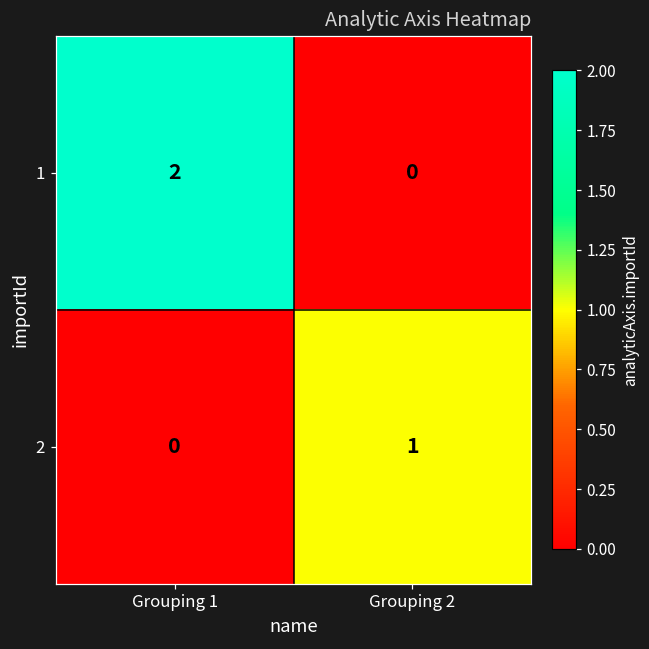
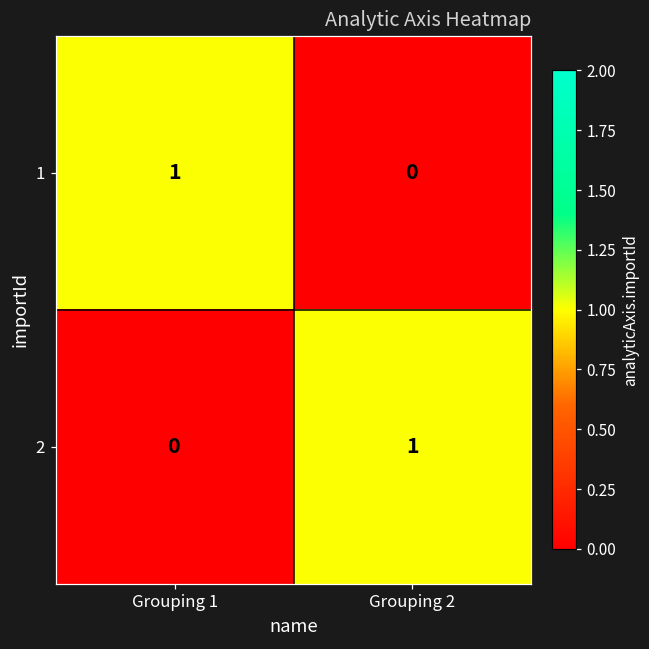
  {
    "1": {
-     "Grouping 1": 2,
+     "Grouping 1": 1,
      "Grouping 2": 0
    },
    "2": {
      "Grouping 1": 0,
      "Grouping 2": 1
    }
  }
